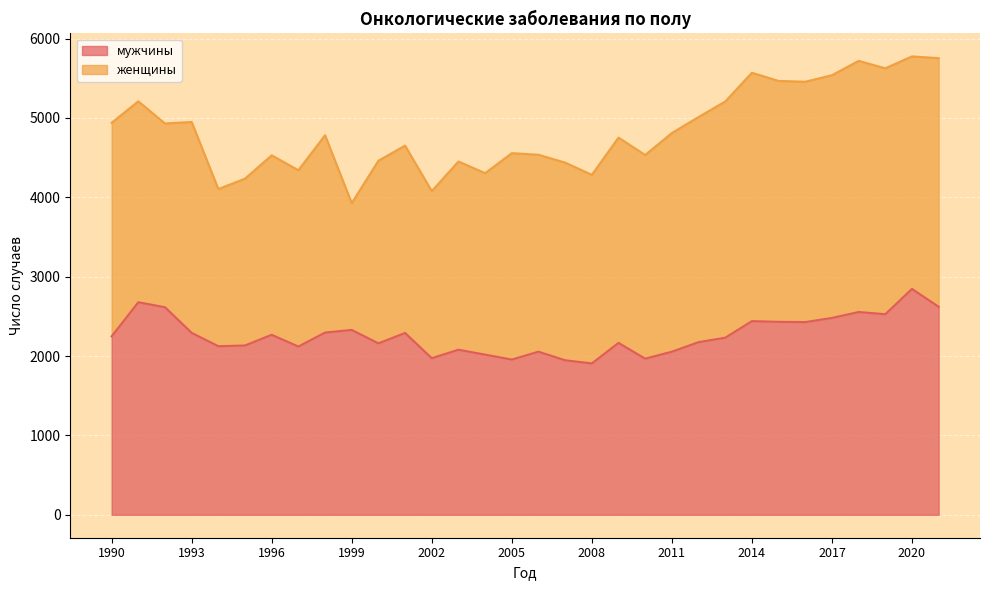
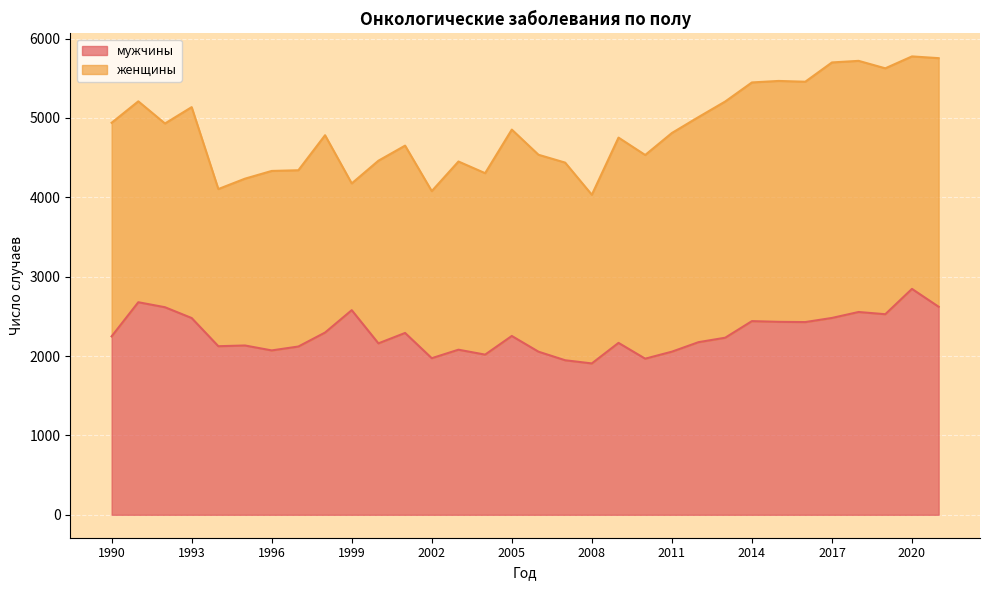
  {
    "мужчины": {
      "1990": 2200,
-     "1993": 2300,
-     "1996": 2300,
-     "1999": 2300,
+     "1993": 2500,
+     "1996": 2100,
+     "1999": 2600,
      "2002": 2000,
-     "2005": 2000,
+     "2005": 2300,
      "2008": 1900,
      "2011": 2100,
      "2014": 2400,
      "2017": 2500,
      "2020": 2800
    },
    "женщины": {
      "1990": 2700,
      "1993": 2700,
      "1996": 2300,
      "1999": 1600,
      "2002": 2100,
      "2005": 2600,
-     "2008": 2400,
+     "2008": 2100,
      "2011": 2800,
-     "2014": 3100,
-     "2017": 3100,
+     "2014": 3000,
+     "2017": 3200,
      "2020": 2900
    }
  }
